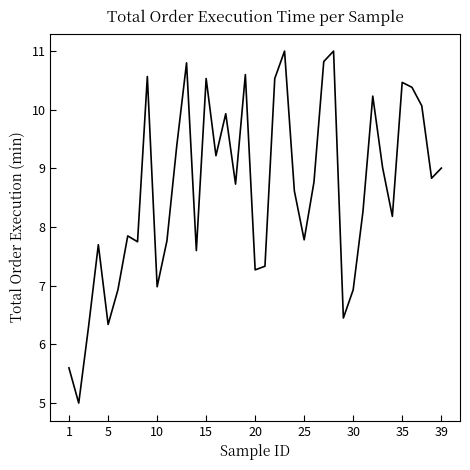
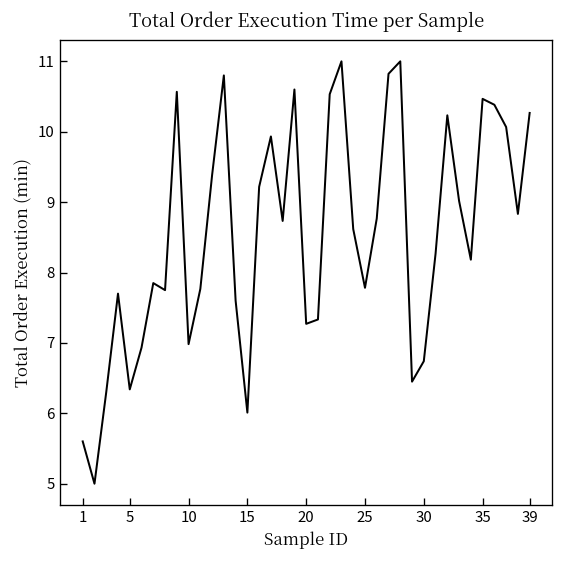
  {
    "1": 5.6,
    "5": 6.3,
    "10": 7.0,
-   "15": 10.5,
+   "15": 6.0,
    "20": 7.3,
    "25": 7.8,
-   "30": 6.9,
+   "30": 6.7,
    "35": 10.5,
-   "39": 9.0
+   "39": 10.3
  }
